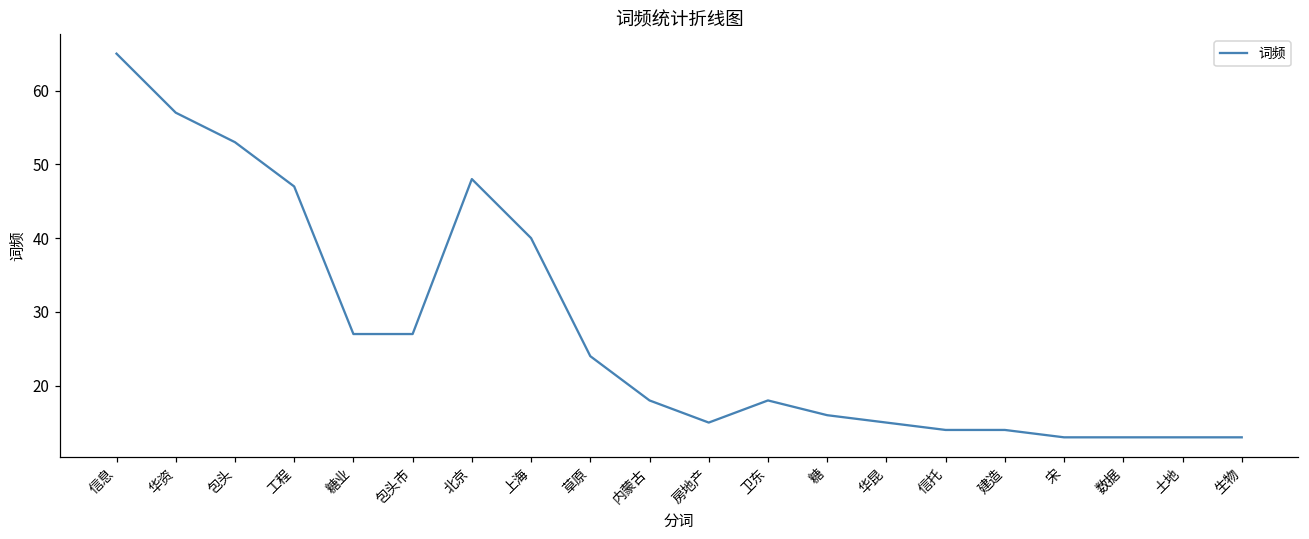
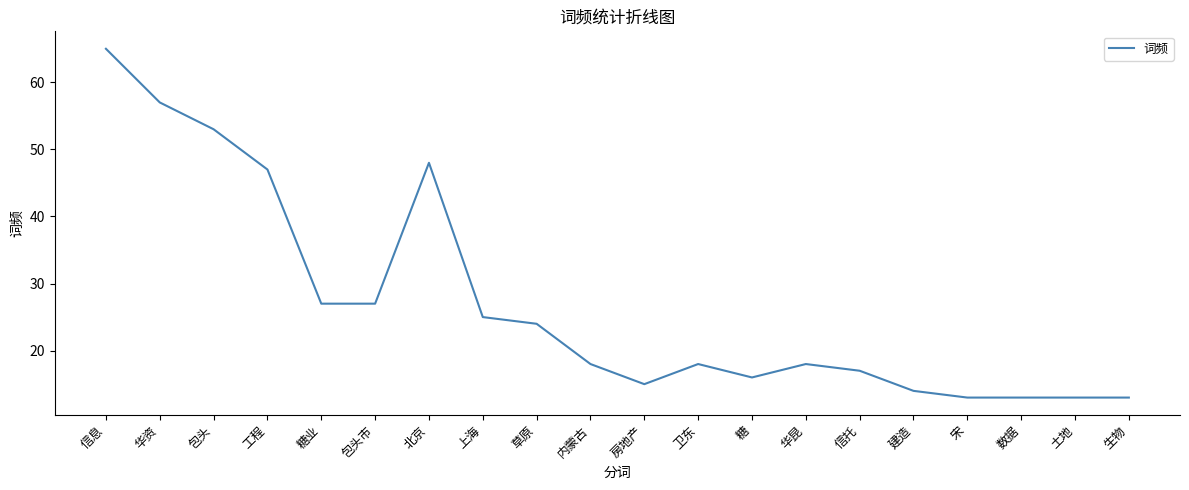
  {
    "信息": 65,
    "华资": 57,
    "包头": 53,
    "工程": 47,
    "糖业": 27,
    "包头市": 27,
    "北京": 48,
-   "上海": 40,
+   "上海": 25,
    "草原": 24,
    "内蒙古": 18,
    "房地产": 15,
    "卫东": 18,
    "糖": 16,
-   "华昆": 15,
-   "信托": 14,
+   "华昆": 18,
+   "信托": 17,
    "建造": 14,
    "宋": 13,
    "数据": 13,
    "土地": 13,
    "生物": 13
  }
